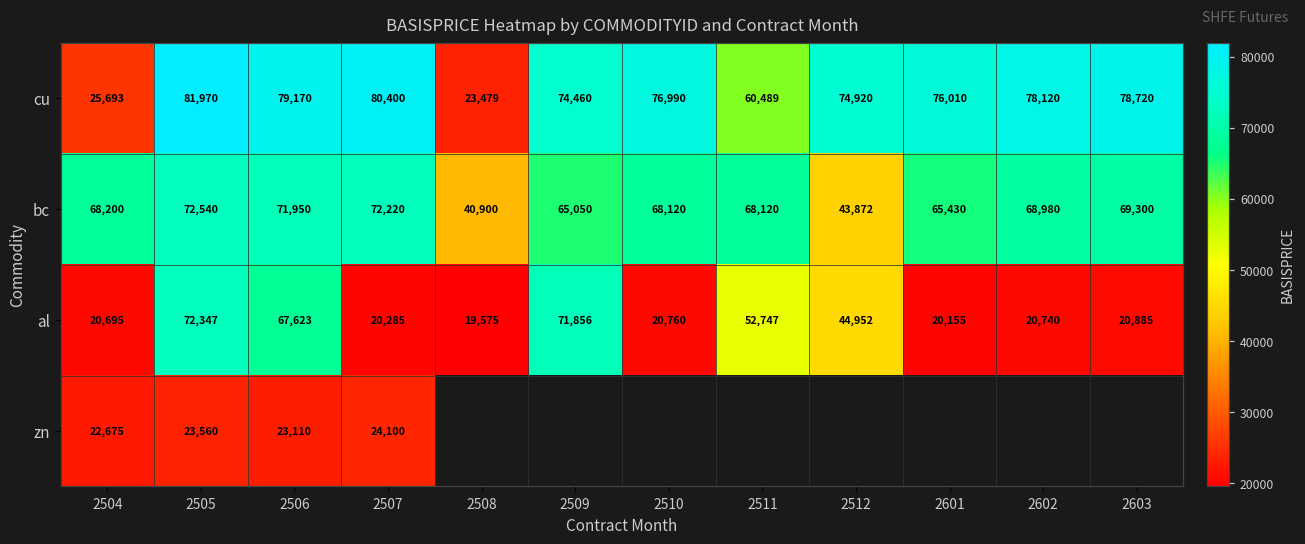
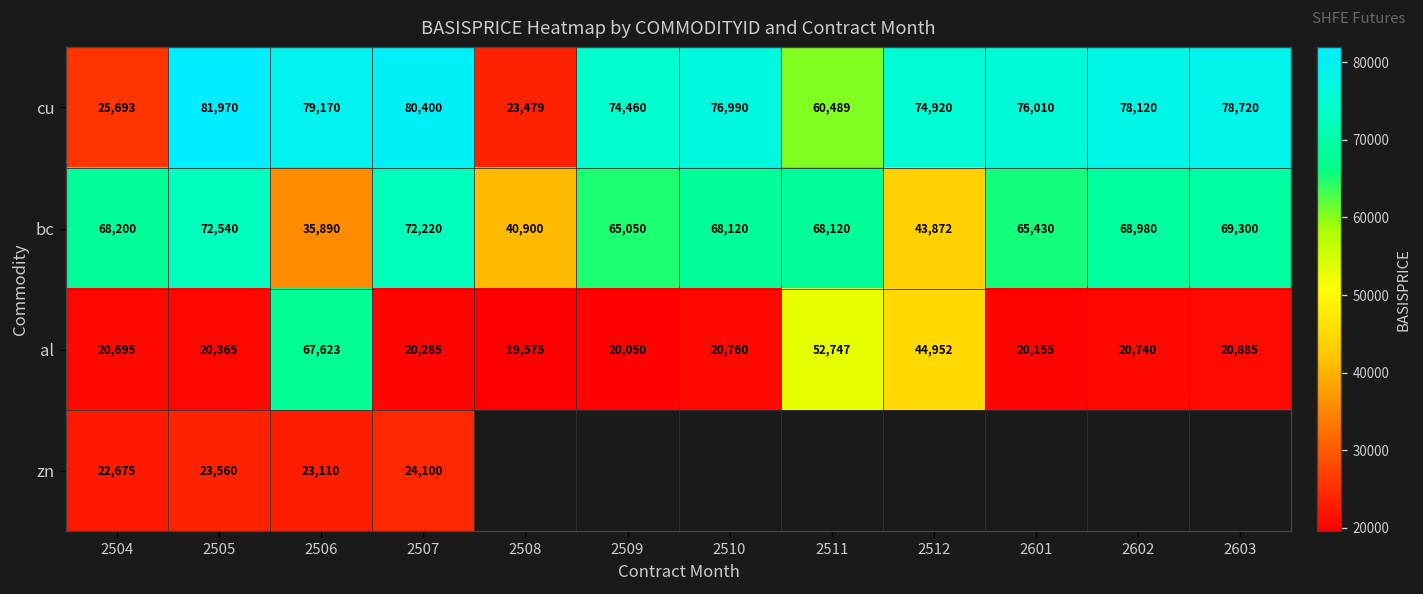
  {
    "cu": {
      "2504": "25,693",
      "2505": "81,970",
      "2506": "79,170",
      "2507": "80,400",
      "2508": "23,479",
      "2509": "74,460",
      "2510": "76,990",
      "2511": "60,489",
      "2512": "74,920",
      "2601": "76,010",
      "2602": "78,120",
      "2603": "78,720"
    },
    "bc": {
      "2504": "68,200",
      "2505": "72,540",
-     "2506": "71,950",
+     "2506": "35,890",
      "2507": "72,220",
      "2508": "40,900",
      "2509": "65,050",
      "2510": "68,120",
      "2511": "68,120",
      "2512": "43,872",
      "2601": "65,430",
      "2602": "68,980",
      "2603": "69,300"
    },
    "al": {
      "2504": "20,695",
-     "2505": "72,347",
+     "2505": "20,365",
      "2506": "67,623",
      "2507": "20,285",
      "2508": "19,575",
-     "2509": "71,856",
+     "2509": "20,050",
      "2510": "20,760",
      "2511": "52,747",
      "2512": "44,952",
      "2601": "20,155",
      "2602": "20,740",
      "2603": "20,885"
    },
    "zn": {
      "2504": "22,675",
      "2505": "23,560",
      "2506": "23,110",
      "2507": "24,100"
    }
  }
